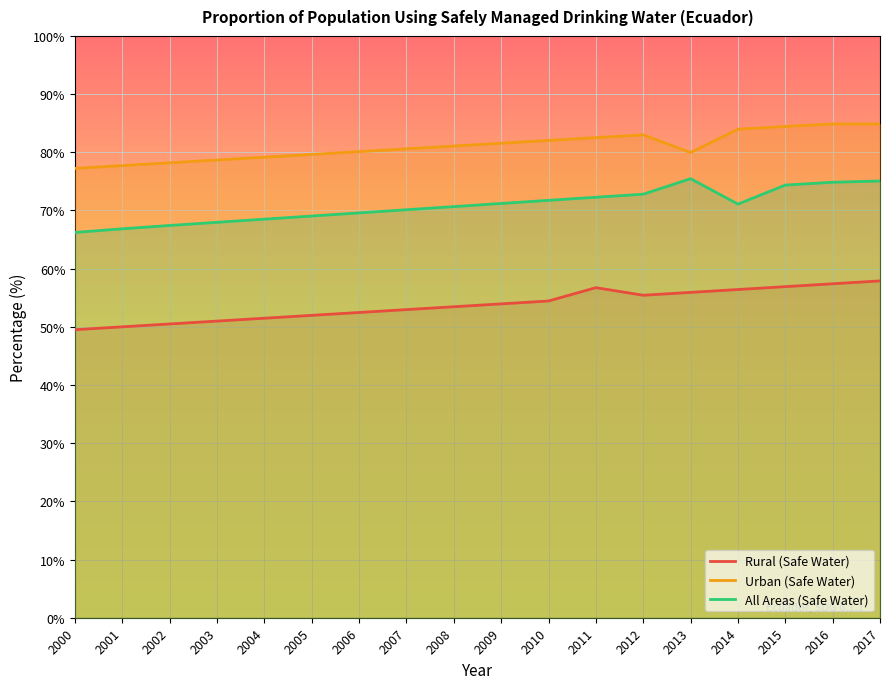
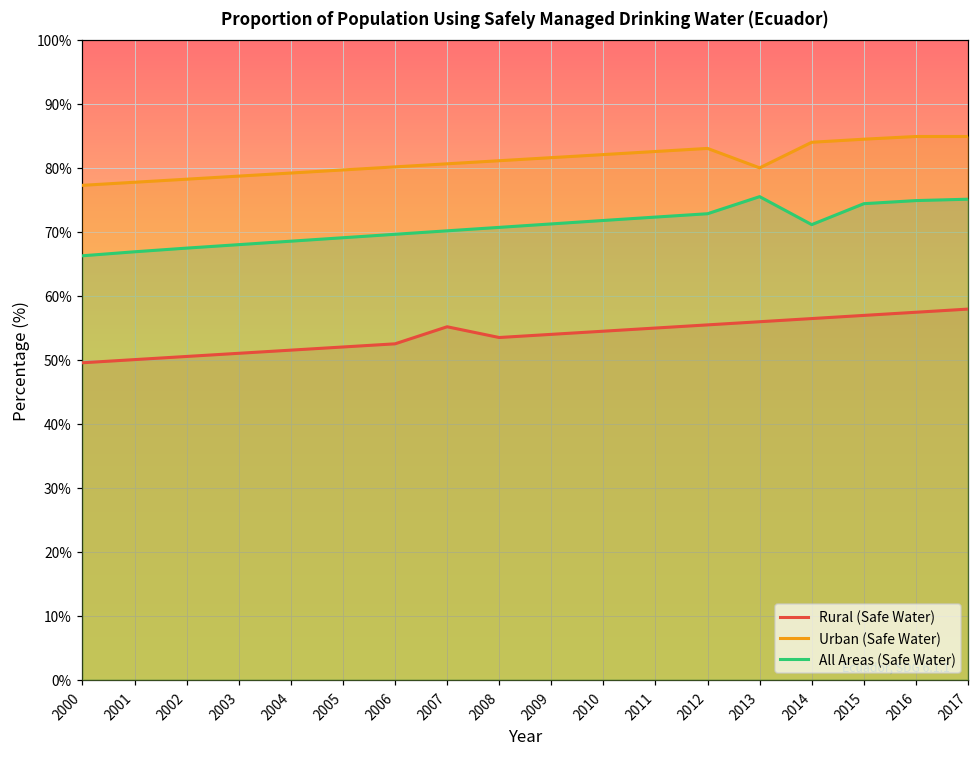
  {
    "Rural (Safe Water)": {
      "2000": "50%",
      "2001": "50%",
      "2002": "50%",
      "2003": "51%",
      "2004": "51%",
      "2005": "52%",
      "2006": "52%",
-     "2007": "53%",
+     "2007": "55%",
      "2008": "53%",
      "2009": "54%",
      "2010": "54%",
-     "2011": "57%",
+     "2011": "55%",
      "2012": "55%",
      "2013": "56%",
      "2014": "56%",
      "2015": "57%",
      "2016": "57%",
      "2017": "58%"
    },
    "Urban (Safe Water)": {
      "2000": "77%",
      "2001": "78%",
      "2002": "78%",
      "2003": "79%",
      "2004": "79%",
      "2005": "80%",
      "2006": "80%",
      "2007": "81%",
      "2008": "81%",
      "2009": "82%",
      "2010": "82%",
      "2011": "83%",
      "2012": "83%",
      "2013": "80%",
      "2014": "84%",
      "2015": "84%",
      "2016": "85%",
      "2017": "85%"
    },
    "All Areas (Safe Water)": {
      "2000": "66%",
      "2001": "67%",
      "2002": "67%",
      "2003": "68%",
      "2004": "69%",
      "2005": "69%",
      "2006": "70%",
      "2007": "70%",
      "2008": "71%",
      "2009": "71%",
      "2010": "72%",
      "2011": "72%",
      "2012": "73%",
      "2013": "75%",
      "2014": "71%",
      "2015": "74%",
      "2016": "75%",
      "2017": "75%"
    }
  }
